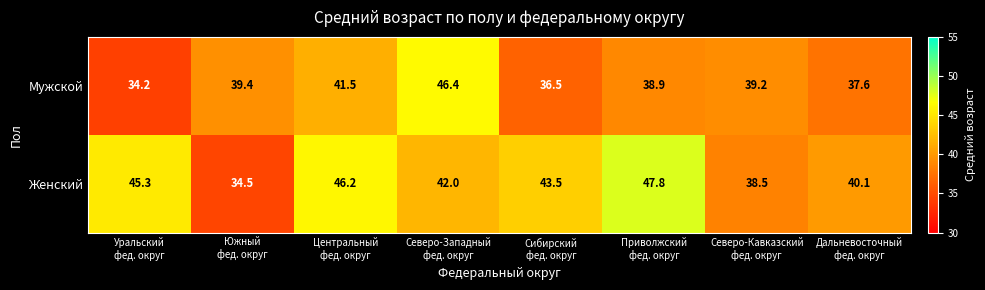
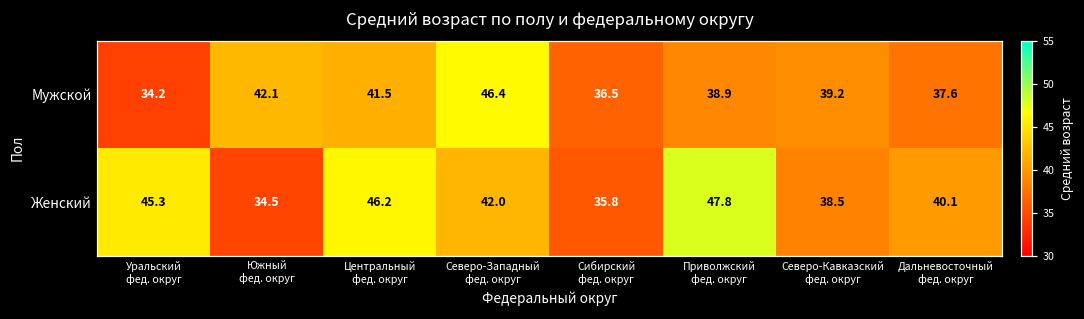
  {
    "Мужской": {
      "Уральский фед. округ": 34.2,
-     "Южный фед. округ": 39.4,
+     "Южный фед. округ": 42.1,
      "Центральный фед. округ": 41.5,
      "Северо-Западный фед. округ": 46.4,
      "Сибирский фед. округ": 36.5,
      "Приволжский фед. округ": 38.9,
      "Северо-Кавказский фед. округ": 39.2,
      "Дальневосточный фед. округ": 37.6
    },
    "Женский": {
      "Уральский фед. округ": 45.3,
      "Южный фед. округ": 34.5,
      "Центральный фед. округ": 46.2,
      "Северо-Западный фед. округ": 42.0,
-     "Сибирский фед. округ": 43.5,
+     "Сибирский фед. округ": 35.8,
      "Приволжский фед. округ": 47.8,
      "Северо-Кавказский фед. округ": 38.5,
      "Дальневосточный фед. округ": 40.1
    }
  }
